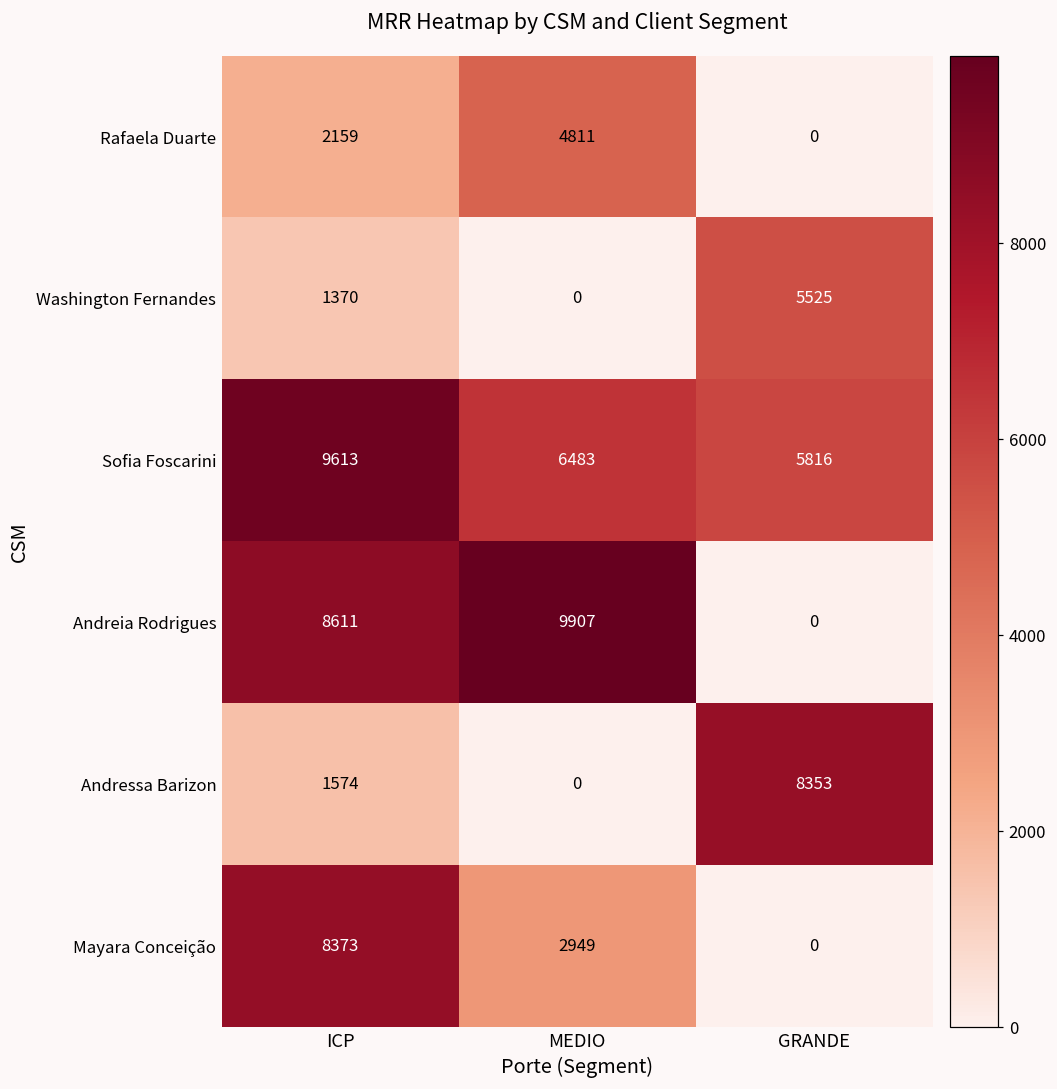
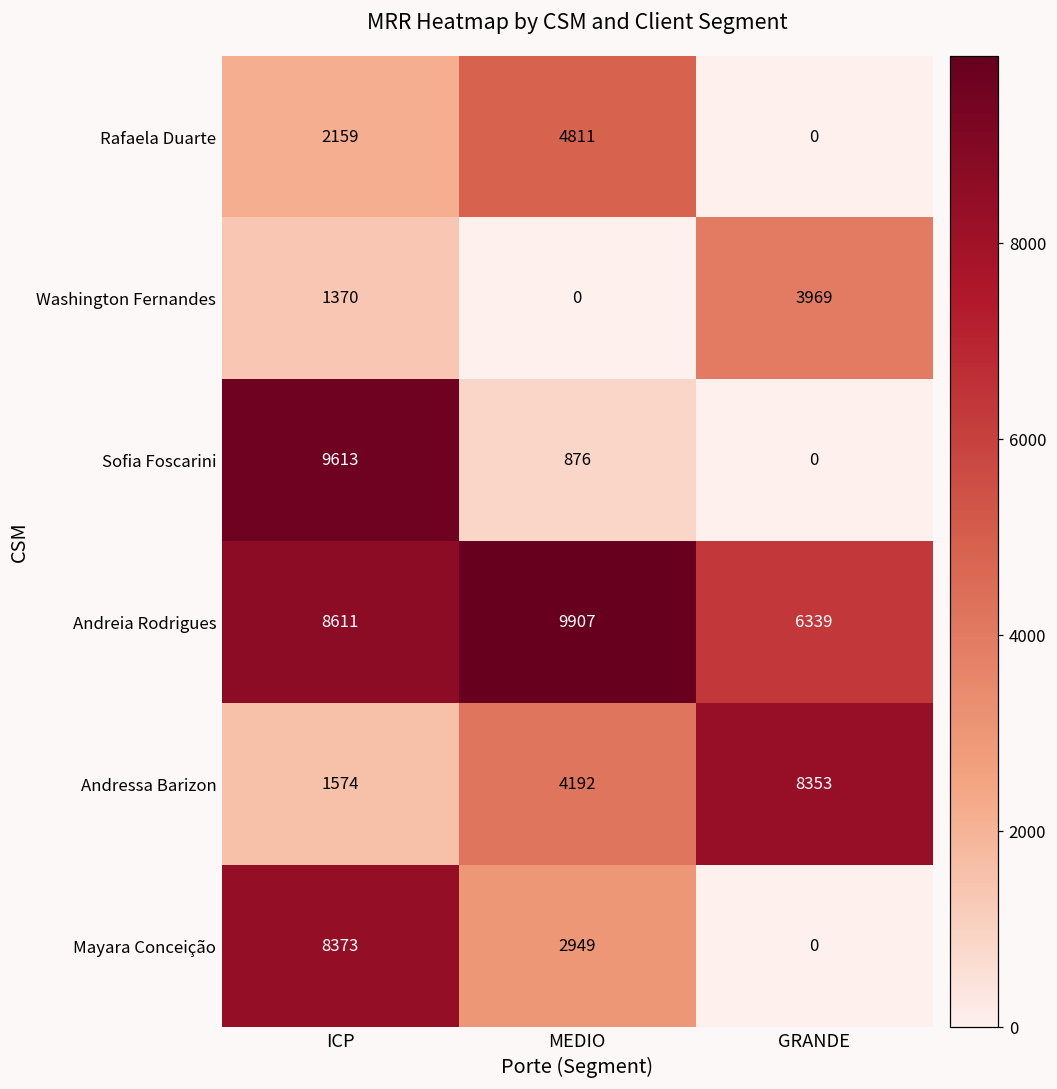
  {
    "Rafaela Duarte": {
      "ICP": 2159,
      "MEDIO": 4811,
      "GRANDE": 0
    },
    "Washington Fernandes": {
      "ICP": 1370,
      "MEDIO": 0,
-     "GRANDE": 5525
+     "GRANDE": 3969
    },
    "Sofia Foscarini": {
      "ICP": 9613,
-     "MEDIO": 6483,
-     "GRANDE": 5816
+     "MEDIO": 876,
+     "GRANDE": 0
    },
    "Andreia Rodrigues": {
      "ICP": 8611,
      "MEDIO": 9907,
-     "GRANDE": 0
+     "GRANDE": 6339
    },
    "Andressa Barizon": {
      "ICP": 1574,
-     "MEDIO": 0,
+     "MEDIO": 4192,
      "GRANDE": 8353
    },
    "Mayara Conceição": {
      "ICP": 8373,
      "MEDIO": 2949,
      "GRANDE": 0
    }
  }
